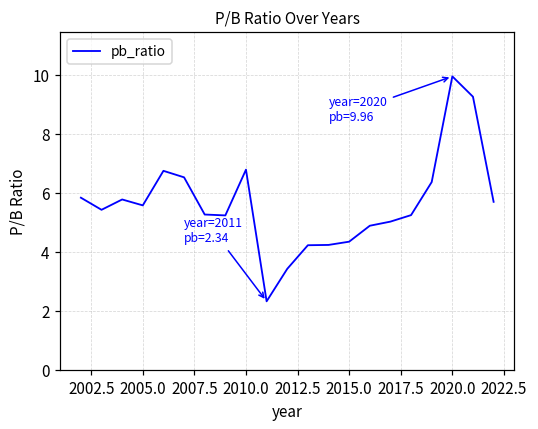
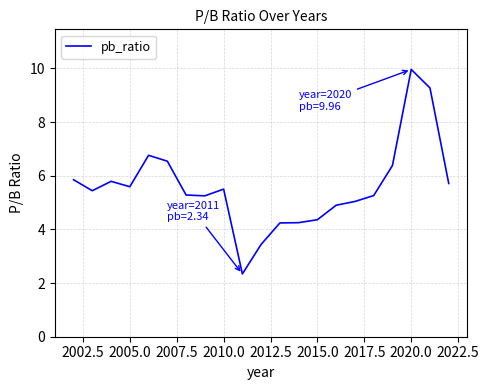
  {
    "2005.0": 5.6,
-   "2010.0": 6.8,
+   "2010.0": 5.5,
    "2015.0": 4.4
  }
